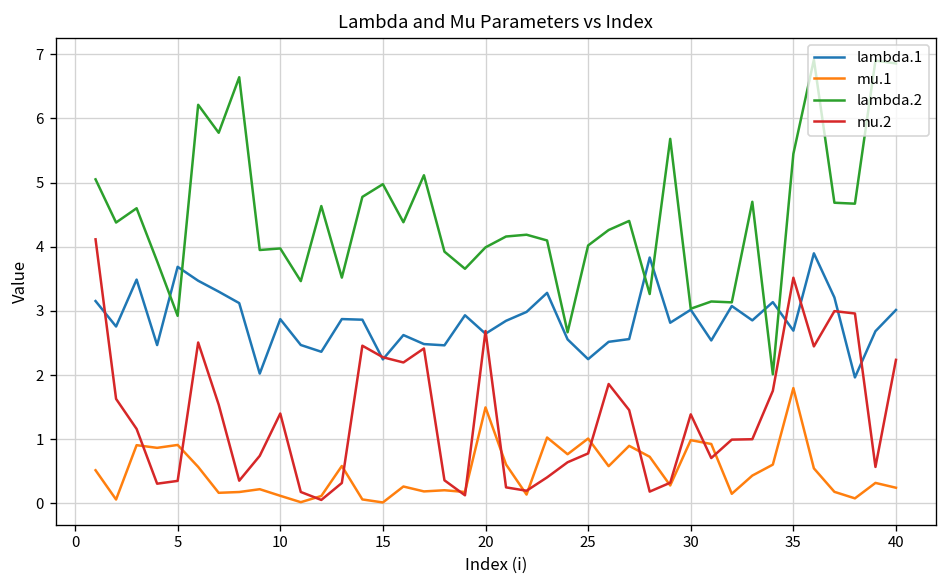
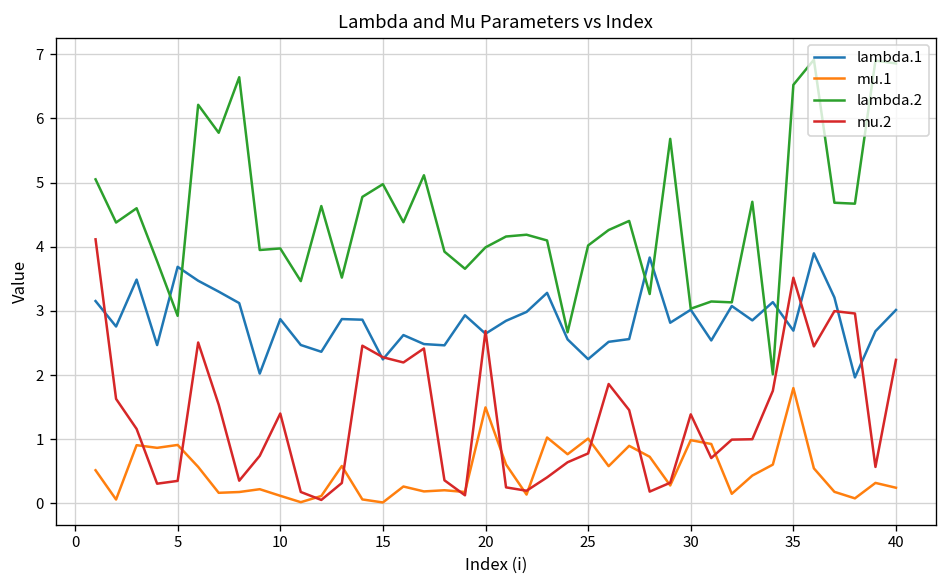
  {
    "lambda.1": {
      "5": 3.7,
      "10": 2.9,
      "25": 2.2,
      "35": 2.7,
      "40": 3.0
    },
    "mu.1": {
      "5": 0.9,
      "10": 0.1,
      "15": 0.0,
      "20": 1.5,
      "25": 1.0,
      "30": 1.0,
      "35": 1.8,
      "40": 0.2
    },
    "lambda.2": {
      "5": 2.9,
      "10": 4.0,
      "15": 5.0,
      "20": 4.0,
      "25": 4.0,
-     "35": 5.4
+     "35": 6.5
    },
    "mu.2": {
      "5": 0.4,
      "10": 1.4,
      "25": 0.8,
      "30": 1.4,
      "35": 3.5,
      "40": 2.2
    }
  }
